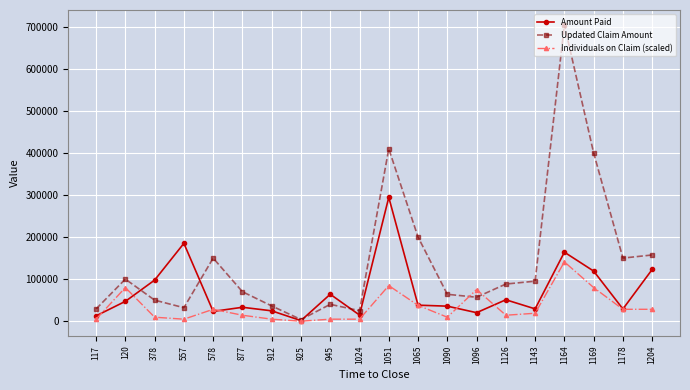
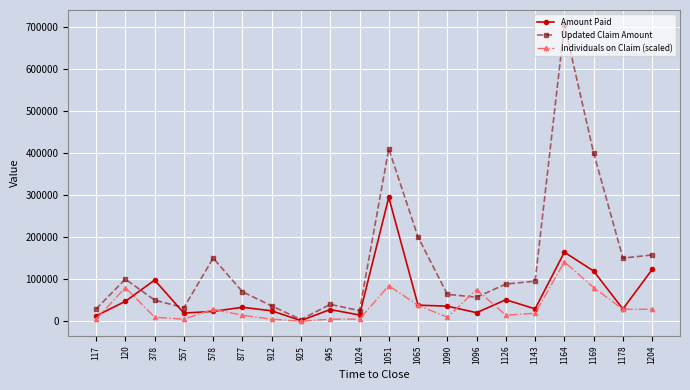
  {
    "Amount Paid": {
      "117": 10000,
      "120": 50000,
      "378": 100000,
-     "557": 190000,
+     "557": 20000,
      "877": 30000,
      "912": 20000,
-     "945": 60000,
+     "945": 30000,
      "1024": 10000,
      "1051": 290000,
      "1090": 40000,
      "1096": 20000,
      "1126": 50000,
      "1143": 30000,
      "1164": 160000,
      "1169": 120000,
      "1204": 120000
    },
    "Updated Claim Amount": {
      "117": 30000,
      "120": 100000,
      "378": 50000,
      "557": 30000,
      "578": 150000,
      "877": 70000,
      "912": 40000,
      "945": 40000,
      "1024": 30000,
      "1051": 410000,
      "1065": 200000,
      "1090": 60000,
      "1096": 60000,
      "1126": 90000,
      "1143": 100000,
      "1169": 400000,
      "1178": 150000,
      "1204": 160000
    },
    "Individuals on Claim (scaled)": {
      "117": 0,
      "120": 80000,
      "378": 10000,
      "557": 0,
      "877": 10000,
      "912": 0,
      "945": 0,
      "1024": 0,
      "1051": 80000,
      "1090": 10000,
      "1096": 80000,
      "1126": 10000,
      "1143": 20000,
      "1164": 140000,
      "1169": 80000,
      "1204": 30000
    }
  }
